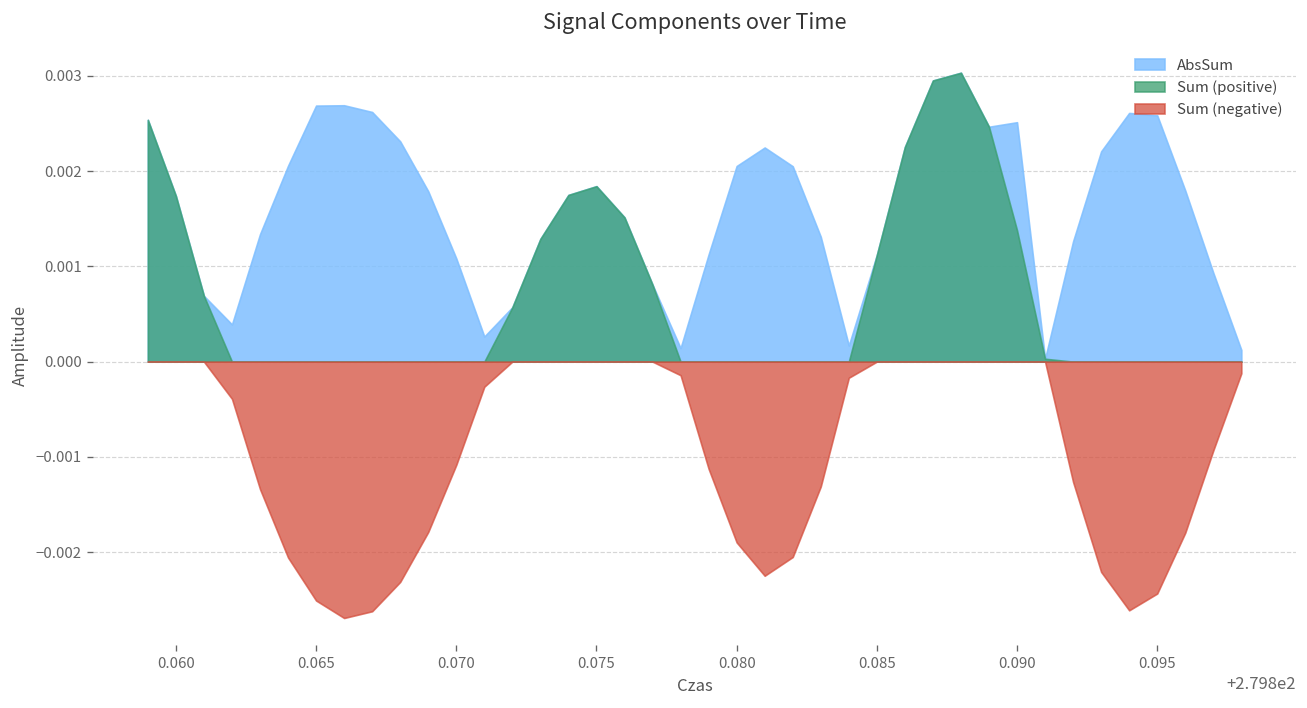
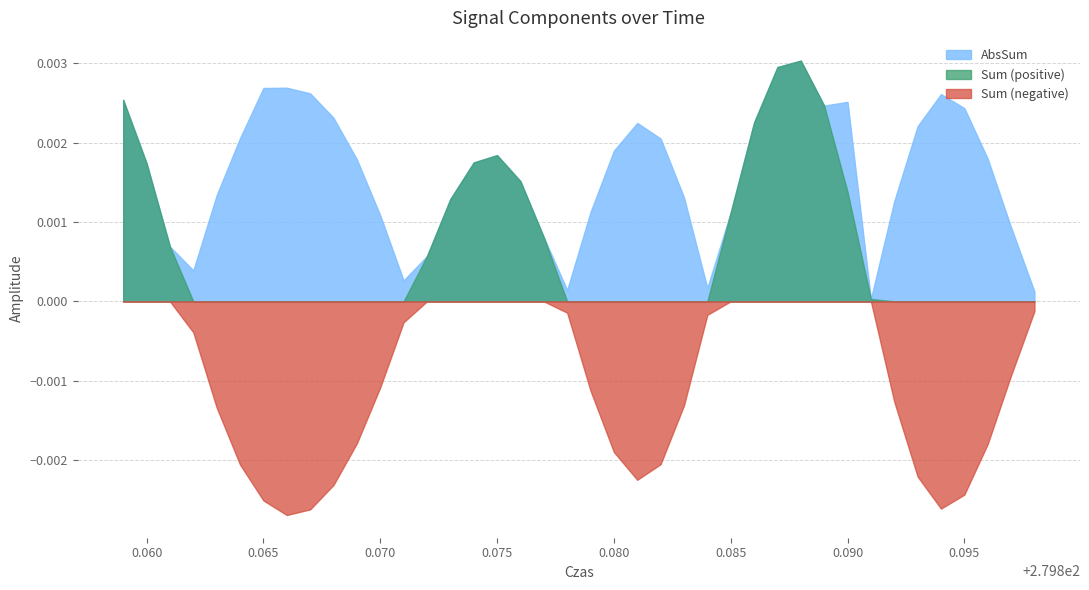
  {
    "AbsSum": {
      "0.065": 0.0027,
      "0.070": 0.0011,
-     "0.080": 0.0021,
+     "0.080": 0.0019,
      "0.090": 0.0025,
-     "0.095": 0.0026
+     "0.095": 0.0024
    },
    "Sum (positive)": {
      "0.090": 0.0014
    },
    "Sum (negative)": {
      "0.060": 0.0000,
      "0.075": 0.0000,
      "0.085": 0.0000,
      "0.090": 0.0000
    }
  }
